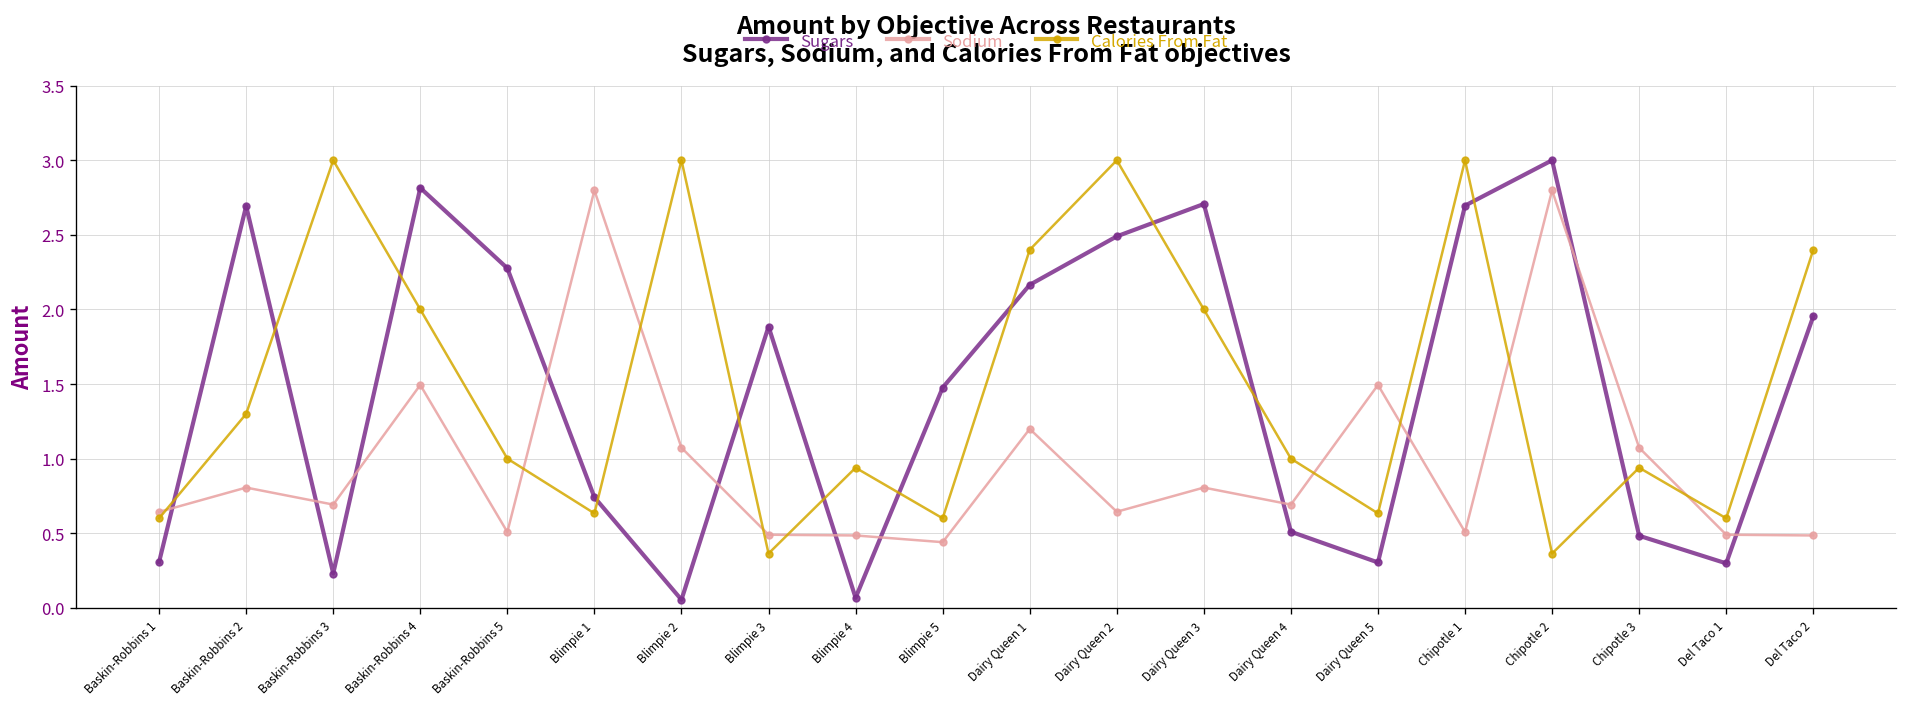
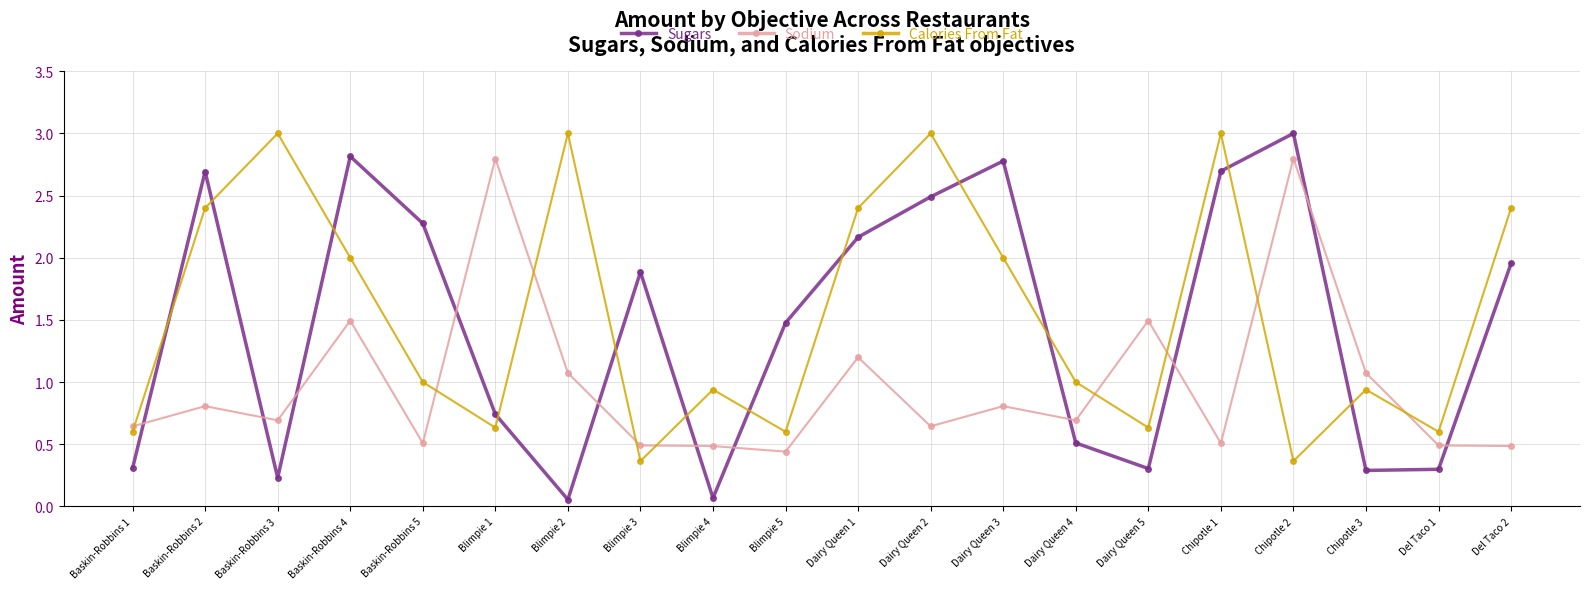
  {
    "Sugars": {
      "Baskin-Robbins 1": 0.31,
      "Baskin-Robbins 2": 2.69,
      "Baskin-Robbins 3": 0.23,
      "Baskin-Robbins 4": 2.82,
      "Baskin-Robbins 5": 2.28,
      "Blimpie 1": 0.74,
      "Blimpie 2": 0.05,
      "Blimpie 3": 1.89,
      "Blimpie 4": 0.07,
      "Blimpie 5": 1.48,
      "Dairy Queen 1": 2.17,
      "Dairy Queen 2": 2.49,
-     "Dairy Queen 3": 2.71,
+     "Dairy Queen 3": 2.78,
      "Dairy Queen 4": 0.51,
      "Dairy Queen 5": 0.30,
      "Chipotle 1": 2.70,
      "Chipotle 2": 3.00,
-     "Chipotle 3": 0.48,
+     "Chipotle 3": 0.29,
      "Del Taco 1": 0.30,
      "Del Taco 2": 1.95
    },
    "Sodium": {
      "Baskin-Robbins 1": 0.64,
      "Baskin-Robbins 2": 0.81,
      "Baskin-Robbins 3": 0.69,
      "Baskin-Robbins 4": 1.49,
      "Baskin-Robbins 5": 0.51,
      "Blimpie 1": 2.80,
      "Blimpie 2": 1.07,
      "Blimpie 3": 0.49,
      "Blimpie 4": 0.49,
      "Blimpie 5": 0.44,
      "Dairy Queen 1": 1.20,
      "Dairy Queen 2": 0.64,
      "Dairy Queen 3": 0.81,
      "Dairy Queen 4": 0.69,
      "Dairy Queen 5": 1.49,
      "Chipotle 1": 0.51,
      "Chipotle 2": 2.80,
      "Chipotle 3": 1.07,
      "Del Taco 1": 0.49,
      "Del Taco 2": 0.49
    },
    "Calories From Fat": {
      "Baskin-Robbins 1": 0.6,
-     "Baskin-Robbins 2": 1.3,
+     "Baskin-Robbins 2": 2.4,
      "Baskin-Robbins 3": 3.0,
      "Baskin-Robbins 4": 2.0,
      "Baskin-Robbins 5": 1.0,
      "Blimpie 1": 0.63,
      "Blimpie 2": 3.0,
      "Blimpie 3": 0.36,
      "Blimpie 4": 0.94,
      "Blimpie 5": 0.6,
      "Dairy Queen 1": 2.4,
      "Dairy Queen 2": 3.0,
      "Dairy Queen 3": 2.0,
      "Dairy Queen 4": 1.0,
      "Dairy Queen 5": 0.63,
      "Chipotle 1": 3.0,
      "Chipotle 2": 0.36,
      "Chipotle 3": 0.94,
      "Del Taco 1": 0.6,
      "Del Taco 2": 2.4
    }
  }
